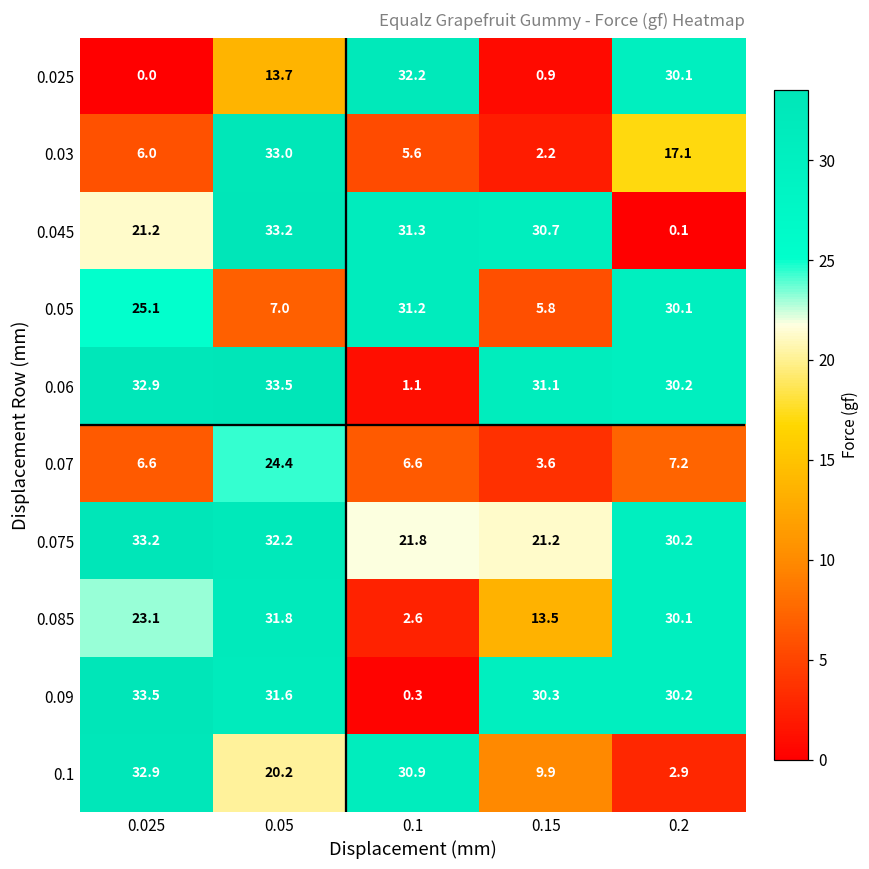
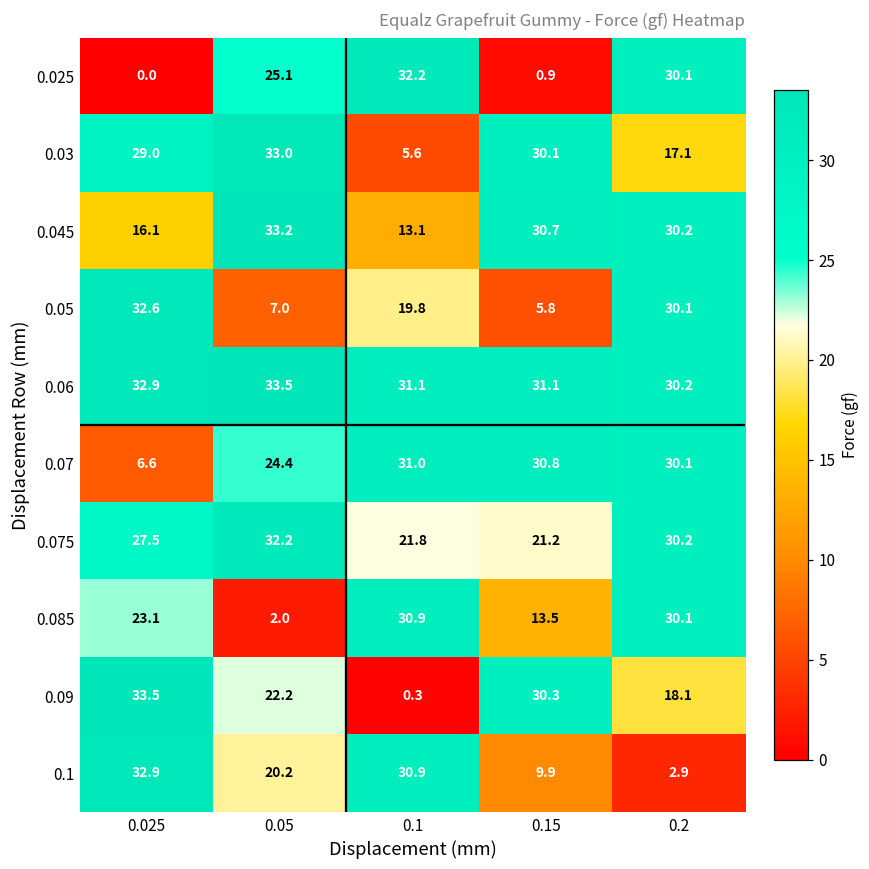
  {
    "0.025": {
      "0.025": 0.0,
-     "0.05": 13.7,
+     "0.05": 25.1,
      "0.1": 32.2,
      "0.15": 0.9,
      "0.2": 30.1
    },
    "0.03": {
-     "0.025": 6.0,
+     "0.025": 29.0,
      "0.05": 33.0,
      "0.1": 5.6,
-     "0.15": 2.2,
+     "0.15": 30.1,
      "0.2": 17.1
    },
    "0.045": {
-     "0.025": 21.2,
+     "0.025": 16.1,
      "0.05": 33.2,
-     "0.1": 31.3,
+     "0.1": 13.1,
      "0.15": 30.7,
-     "0.2": 0.1
+     "0.2": 30.2
    },
    "0.05": {
-     "0.025": 25.1,
+     "0.025": 32.6,
      "0.05": 7.0,
-     "0.1": 31.2,
+     "0.1": 19.8,
      "0.15": 5.8,
      "0.2": 30.1
    },
    "0.06": {
      "0.025": 32.9,
      "0.05": 33.5,
-     "0.1": 1.1,
+     "0.1": 31.1,
      "0.15": 31.1,
      "0.2": 30.2
    },
    "0.07": {
      "0.025": 6.6,
      "0.05": 24.4,
-     "0.1": 6.6,
-     "0.15": 3.6,
-     "0.2": 7.2
+     "0.1": 31.0,
+     "0.15": 30.8,
+     "0.2": 30.1
    },
    "0.075": {
-     "0.025": 33.2,
+     "0.025": 27.5,
      "0.05": 32.2,
      "0.1": 21.8,
      "0.15": 21.2,
      "0.2": 30.2
    },
    "0.085": {
      "0.025": 23.1,
-     "0.05": 31.8,
-     "0.1": 2.6,
+     "0.05": 2.0,
+     "0.1": 30.9,
      "0.15": 13.5,
      "0.2": 30.1
    },
    "0.09": {
      "0.025": 33.5,
-     "0.05": 31.6,
+     "0.05": 22.2,
      "0.1": 0.3,
      "0.15": 30.3,
-     "0.2": 30.2
+     "0.2": 18.1
    },
    "0.1": {
      "0.025": 32.9,
      "0.05": 20.2,
      "0.1": 30.9,
      "0.15": 9.9,
      "0.2": 2.9
    }
  }
